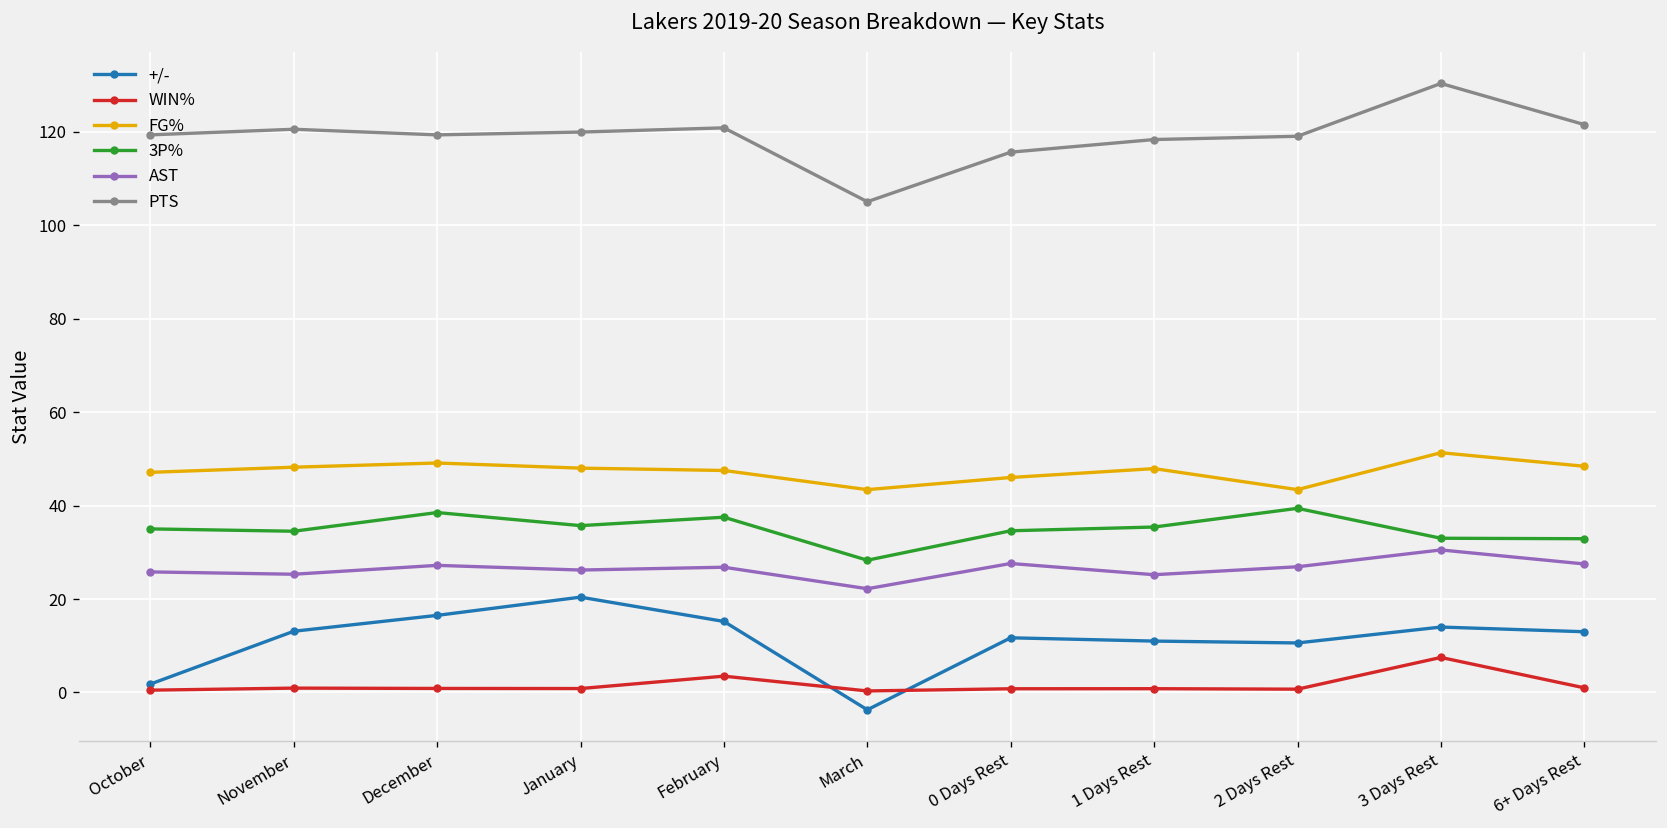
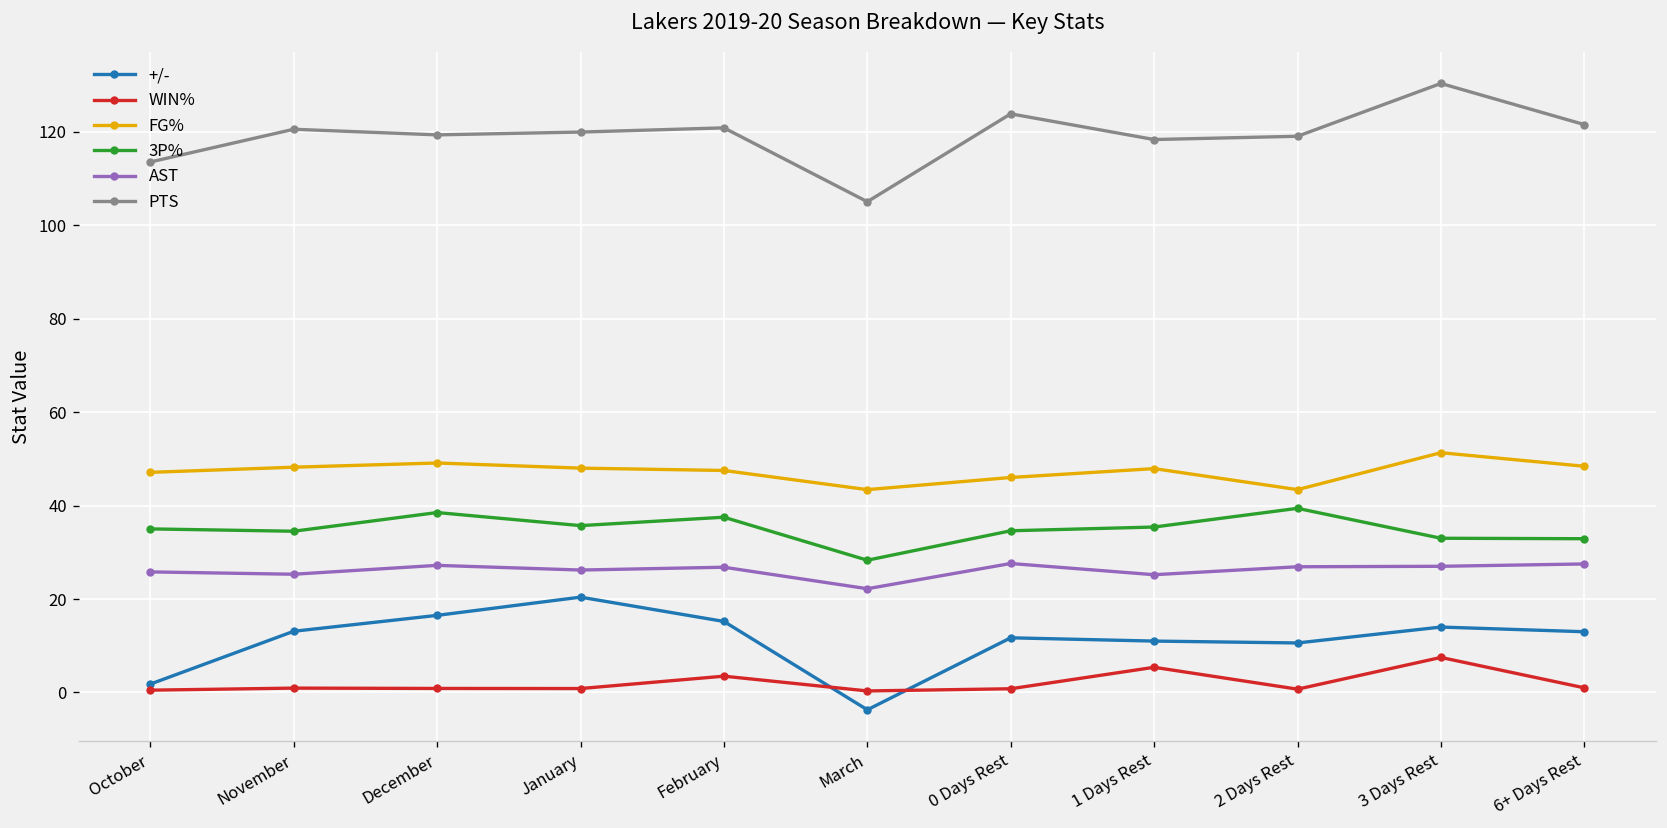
  {
    "+/-": {
      "October": 2,
      "November": 13,
      "December": 17,
      "January": 20,
      "February": 15,
      "March": -4,
      "0 Days Rest": 12,
      "1 Days Rest": 11,
      "2 Days Rest": 11,
      "3 Days Rest": 14,
      "6+ Days Rest": 13
    },
    "WIN%": {
      "October": 1,
      "November": 1,
      "December": 1,
      "January": 1,
      "February": 3,
      "March": 0,
      "0 Days Rest": 1,
-     "1 Days Rest": 1,
+     "1 Days Rest": 5,
      "2 Days Rest": 1,
      "3 Days Rest": 8,
      "6+ Days Rest": 1
    },
    "FG%": {
      "October": 47,
      "November": 48,
      "December": 49,
      "January": 48,
      "February": 48,
      "March": 43,
      "0 Days Rest": 46,
      "1 Days Rest": 48,
      "2 Days Rest": 43,
      "3 Days Rest": 51,
      "6+ Days Rest": 48
    },
    "3P%": {
      "October": 35,
      "November": 35,
      "December": 39,
      "January": 36,
      "February": 38,
      "March": 28,
      "0 Days Rest": 35,
      "1 Days Rest": 35,
      "2 Days Rest": 39,
      "3 Days Rest": 33,
      "6+ Days Rest": 33
    },
    "AST": {
      "October": 26,
      "November": 25,
      "December": 27,
      "January": 26,
      "February": 27,
      "March": 22,
      "0 Days Rest": 28,
      "1 Days Rest": 25,
      "2 Days Rest": 27,
-     "3 Days Rest": 31,
+     "3 Days Rest": 27,
      "6+ Days Rest": 28
    },
    "PTS": {
-     "October": 119,
+     "October": 114,
      "November": 121,
      "December": 119,
      "January": 120,
      "February": 121,
      "March": 105,
-     "0 Days Rest": 116,
+     "0 Days Rest": 124,
      "1 Days Rest": 118,
      "2 Days Rest": 119,
      "3 Days Rest": 130,
      "6+ Days Rest": 122
    }
  }
